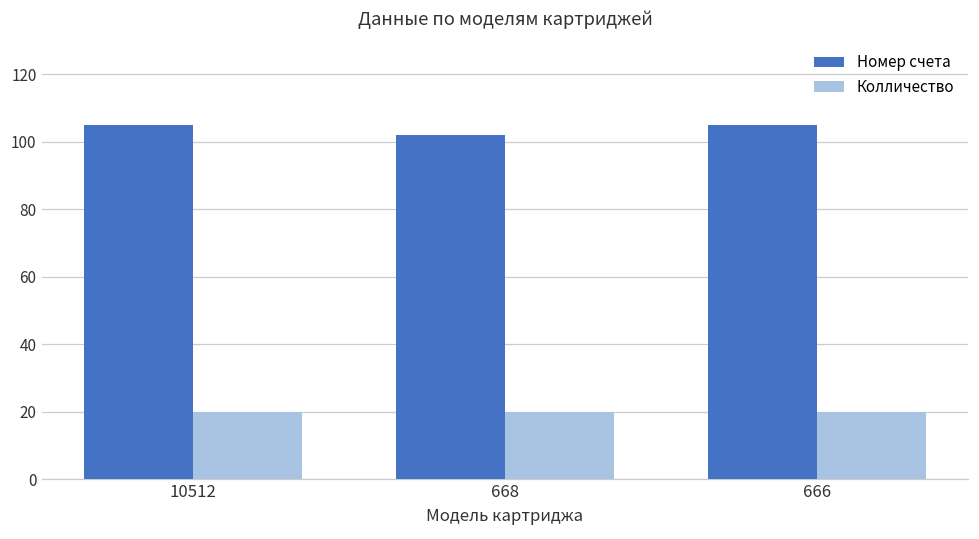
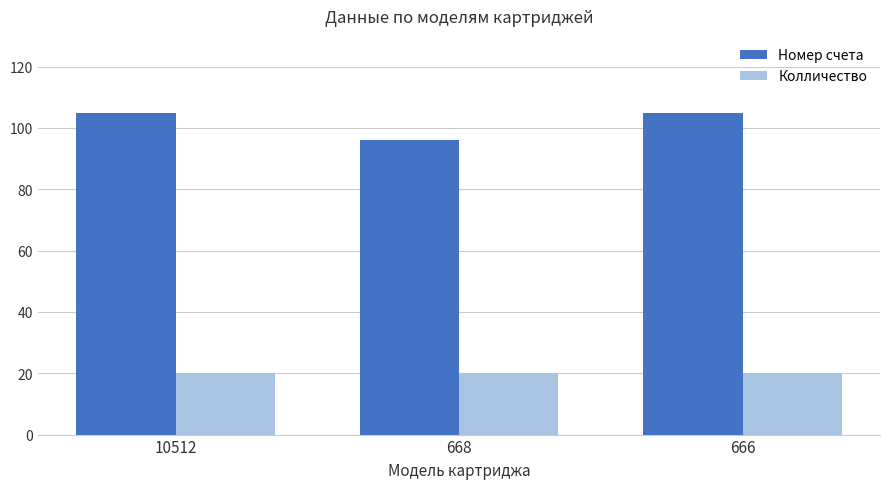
  {
    "Номер счета": {
      "10512": 105,
-     "668": 102,
+     "668": 96,
      "666": 105
    },
    "Колличество": {
      "10512": 20,
      "668": 20,
      "666": 20
    }
  }
